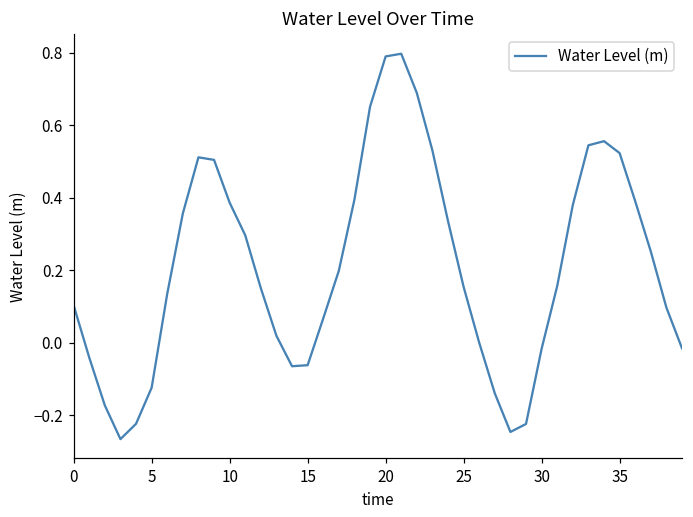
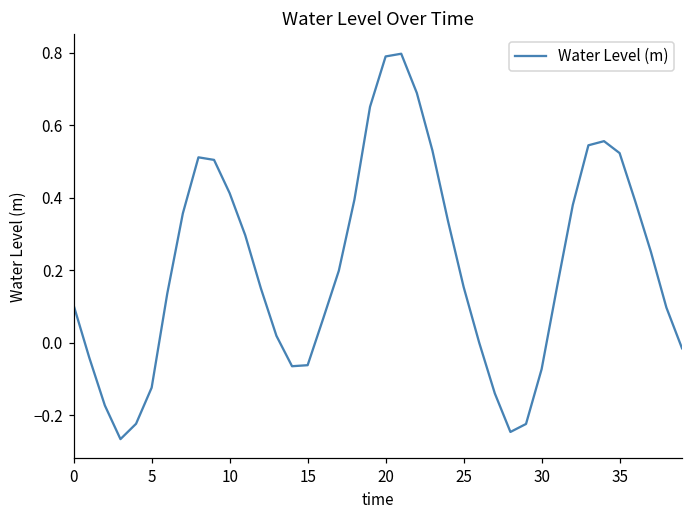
  {
    "0": 0.10,
    "5": -0.12,
-   "10": 0.39,
+   "10": 0.41,
    "15": -0.06,
    "20": 0.79,
    "25": 0.15,
-   "30": -0.02,
+   "30": -0.07,
    "35": 0.52
  }
